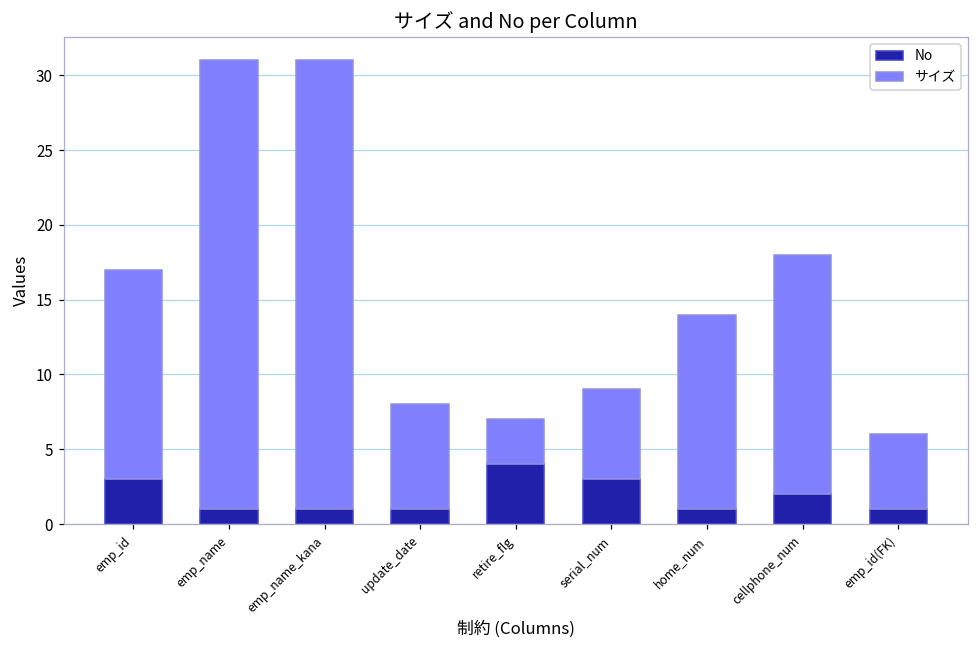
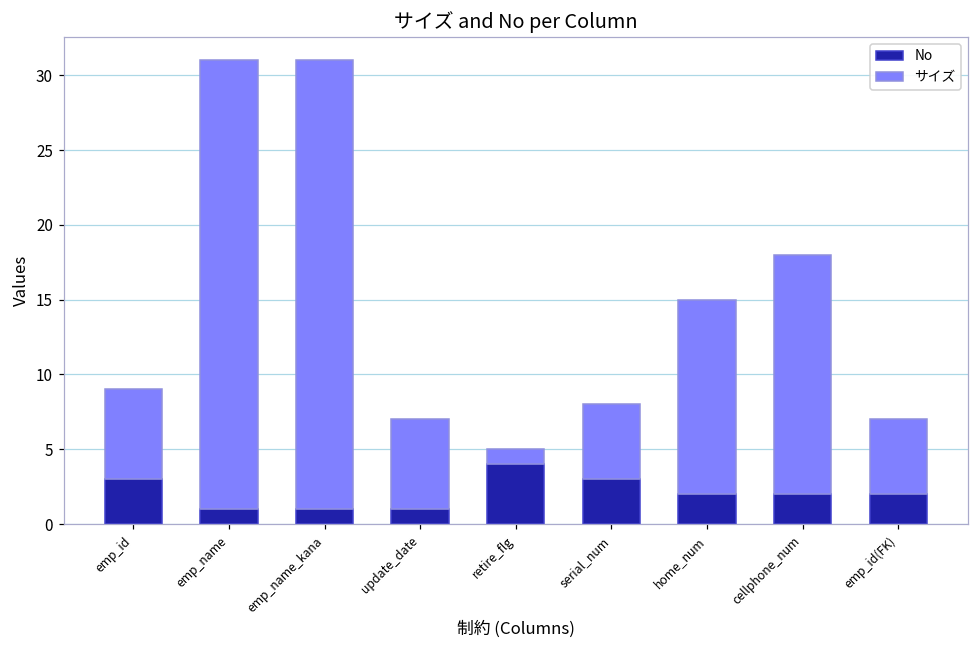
  {
    "No": {
      "emp_id": 3,
      "emp_name": 1,
      "emp_name_kana": 1,
      "update_date": 1,
      "retire_flg": 4,
      "serial_num": 3,
-     "home_num": 1,
+     "home_num": 2,
      "cellphone_num": 2,
-     "emp_id(FK)": 1
+     "emp_id(FK)": 2
    },
    "サイズ": {
-     "emp_id": 14,
+     "emp_id": 6,
      "emp_name": 30,
      "emp_name_kana": 30,
-     "update_date": 7,
-     "retire_flg": 3,
-     "serial_num": 6,
+     "update_date": 6,
+     "retire_flg": 1,
+     "serial_num": 5,
      "home_num": 13,
      "cellphone_num": 16,
      "emp_id(FK)": 5
    }
  }
